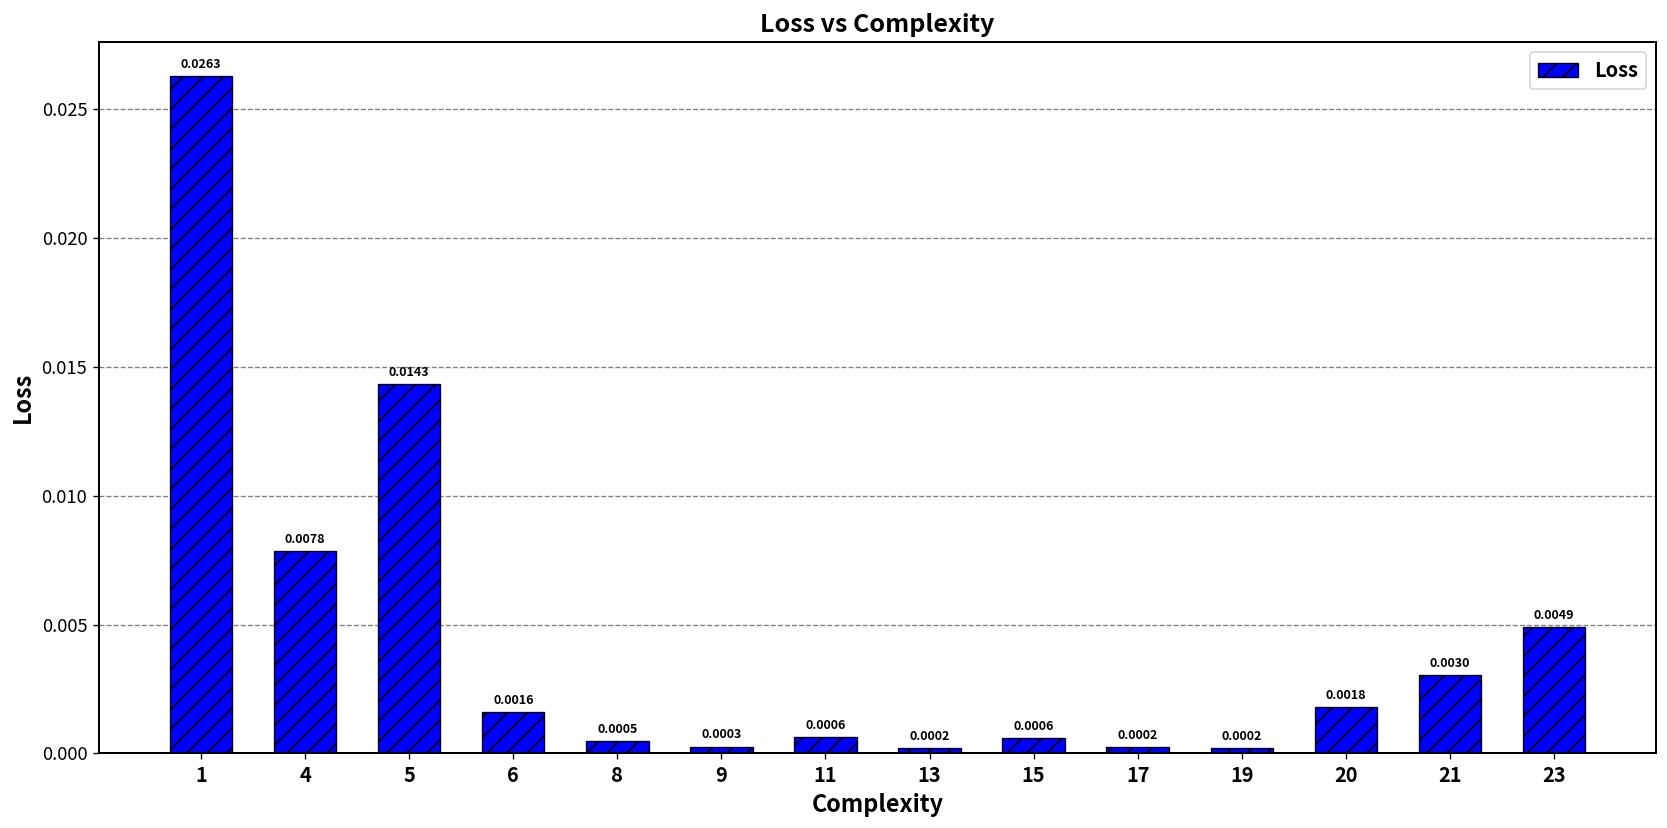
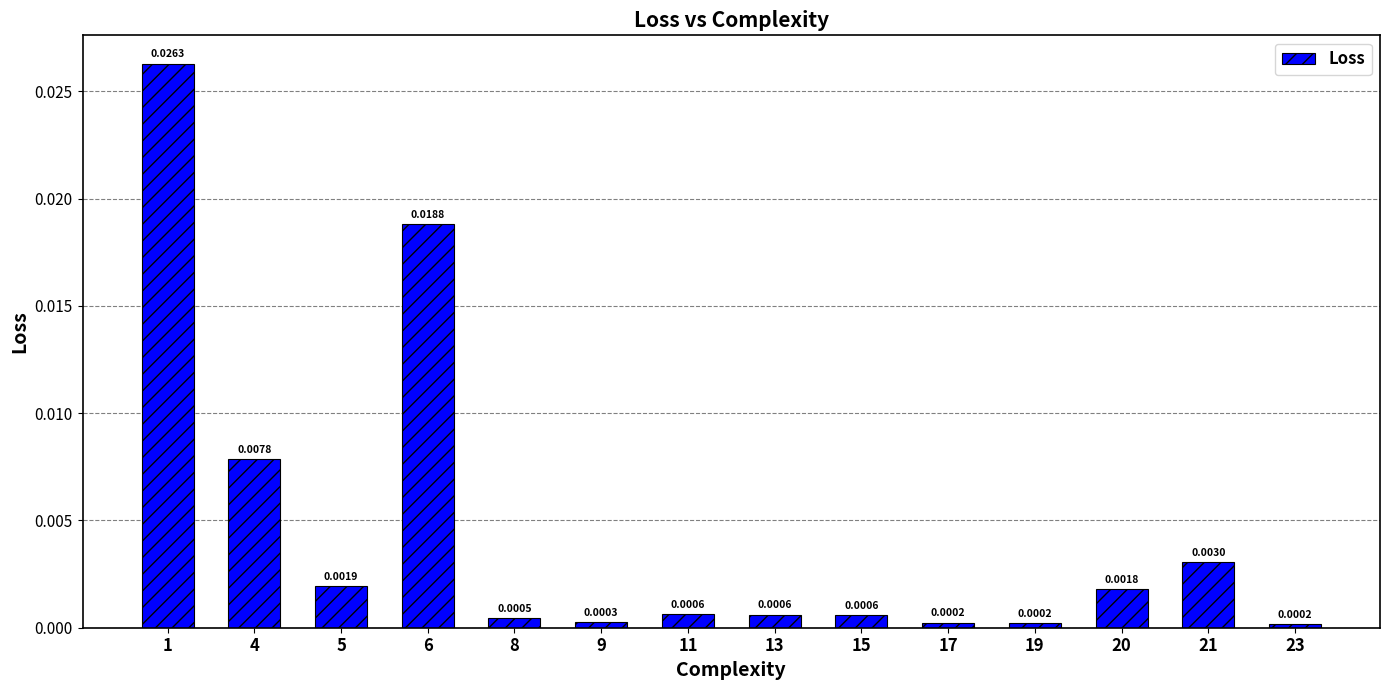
  {
    "1": 0.0263,
    "4": 0.0078,
-   "5": 0.0143,
-   "6": 0.0016,
+   "5": 0.0019,
+   "6": 0.0188,
    "8": 0.0005,
    "9": 0.0003,
    "11": 0.0006,
-   "13": 0.0002,
+   "13": 0.0006,
    "15": 0.0006,
    "17": 0.0002,
    "19": 0.0002,
    "20": 0.0018,
    "21": 0.0030,
-   "23": 0.0049
+   "23": 0.0002
  }
